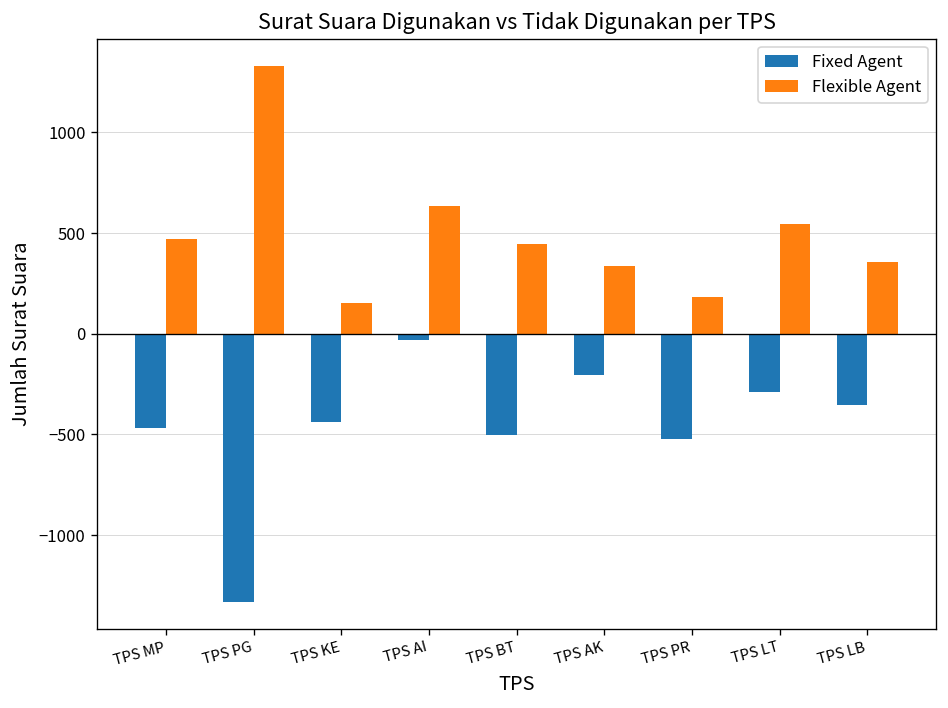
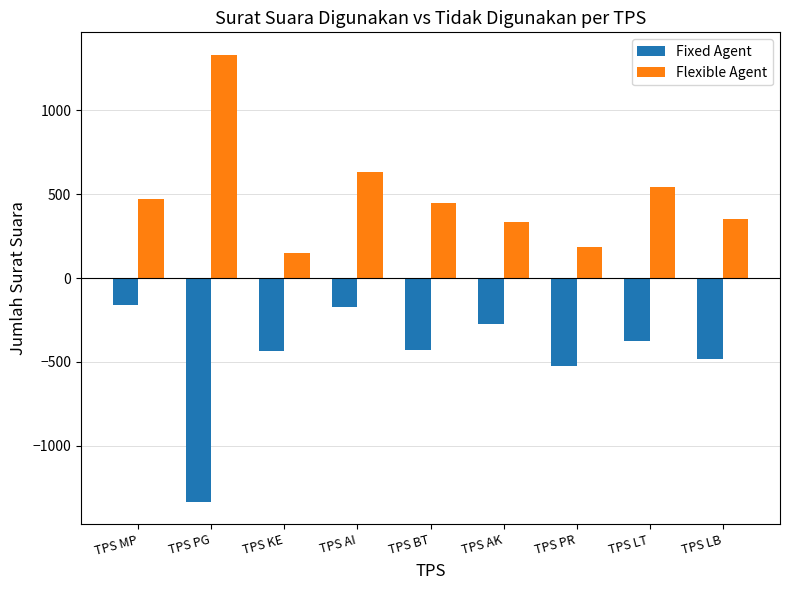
  {
    "Fixed Agent": {
-     "TPS MP": -470,
+     "TPS MP": -160,
      "TPS PG": -1330,
      "TPS KE": -440,
-     "TPS AI": -30,
-     "TPS BT": -500,
-     "TPS AK": -210,
+     "TPS AI": -170,
+     "TPS BT": -430,
+     "TPS AK": -280,
      "TPS PR": -520,
-     "TPS LT": -290,
-     "TPS LB": -350
+     "TPS LT": -370,
+     "TPS LB": -480
    },
    "Flexible Agent": {
      "TPS MP": 470,
      "TPS PG": 1330,
      "TPS KE": 150,
      "TPS AI": 640,
      "TPS BT": 450,
      "TPS AK": 340,
      "TPS PR": 180,
      "TPS LT": 550,
      "TPS LB": 350
    }
  }
